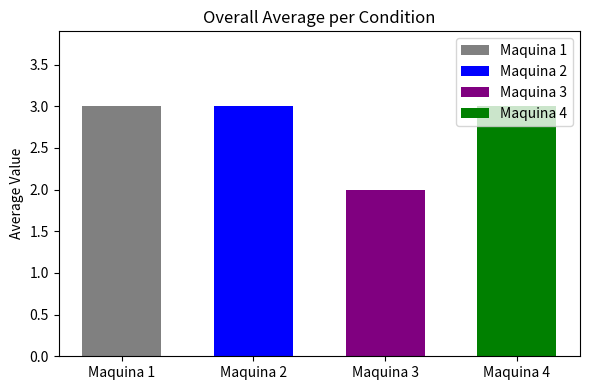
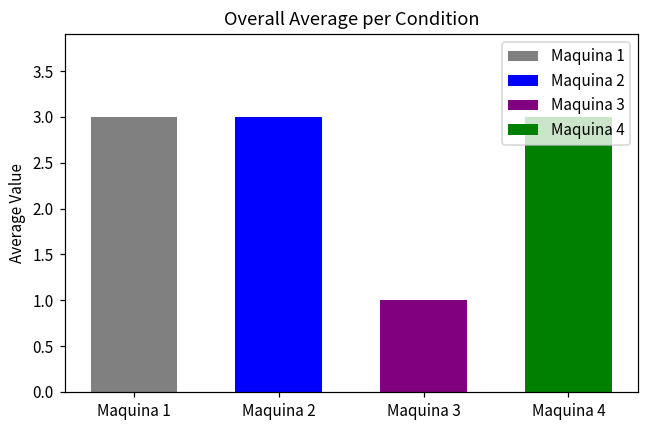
  {
    "Maquina 1": 3,
    "Maquina 2": 3,
-   "Maquina 3": 2
+   "Maquina 3": 1
  }
